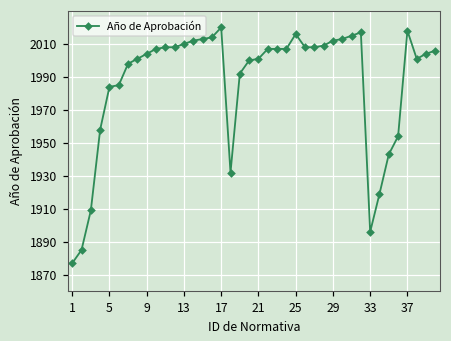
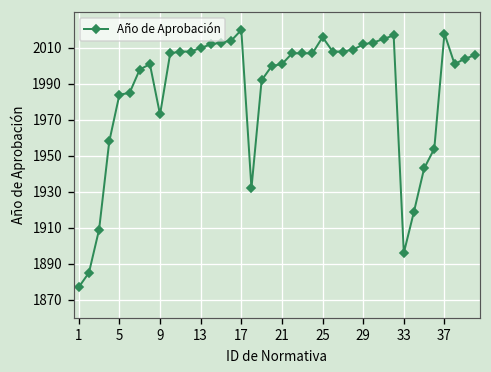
  {
    "1": 1877,
    "5": 1984,
-   "9": 2004,
+   "9": 1973,
    "13": 2010,
    "17": 2020,
    "21": 2001,
    "25": 2016,
    "29": 2012,
    "33": 1896,
    "37": 2018
  }
